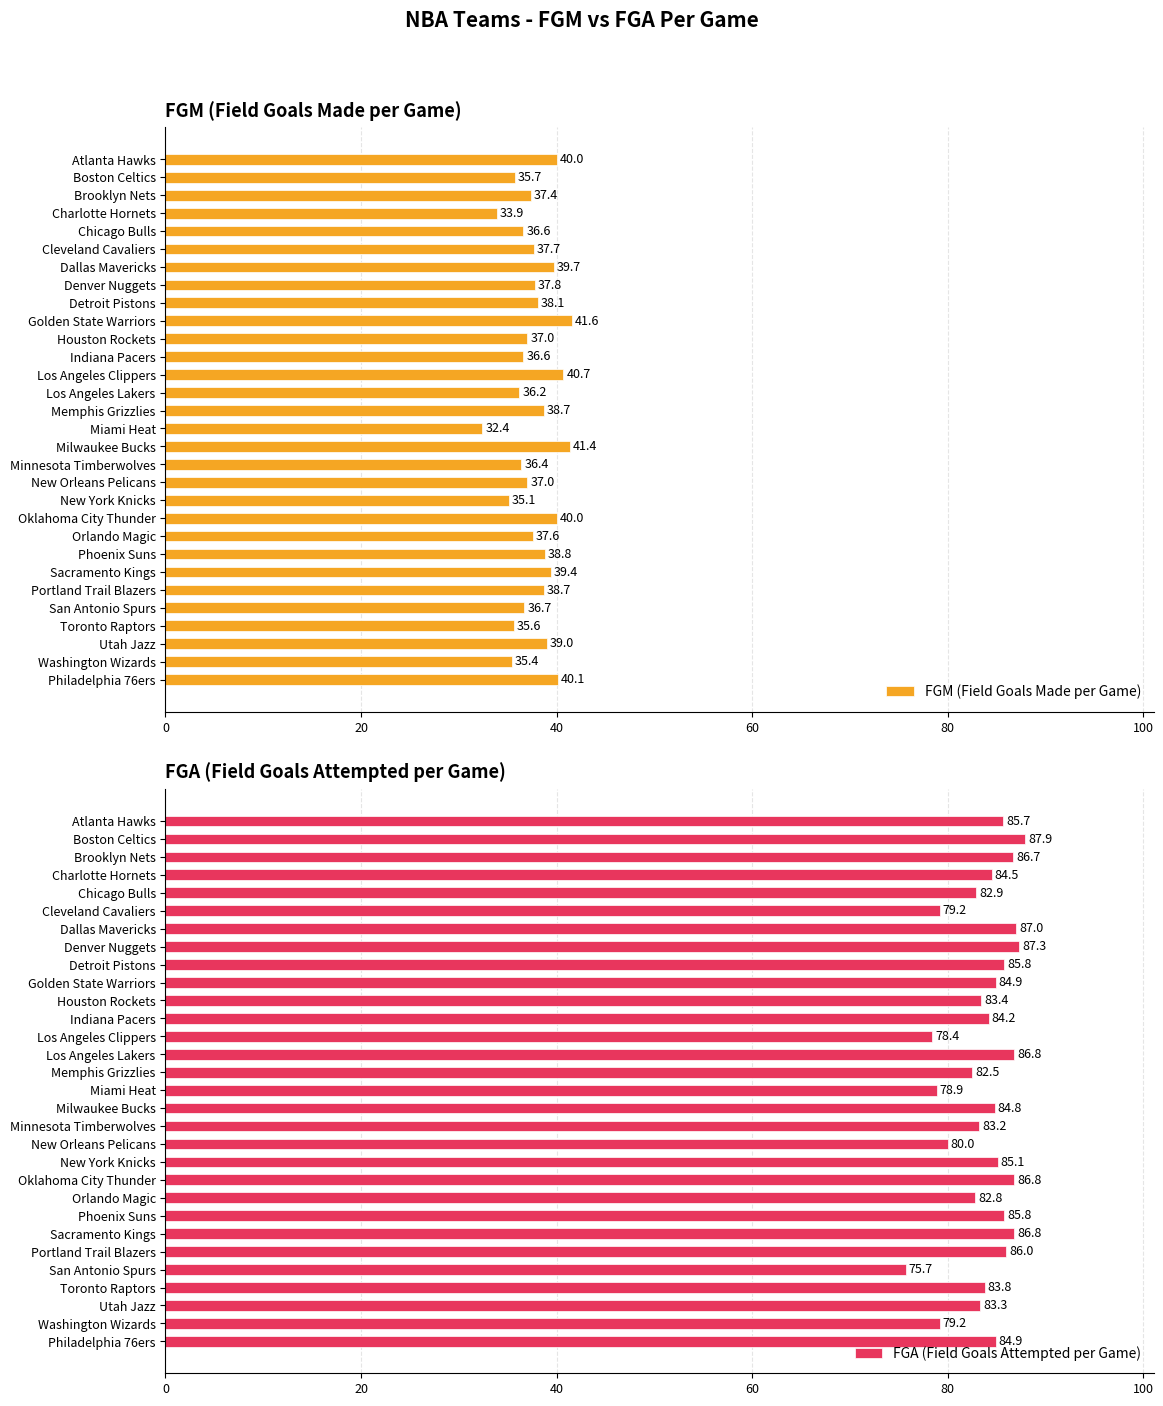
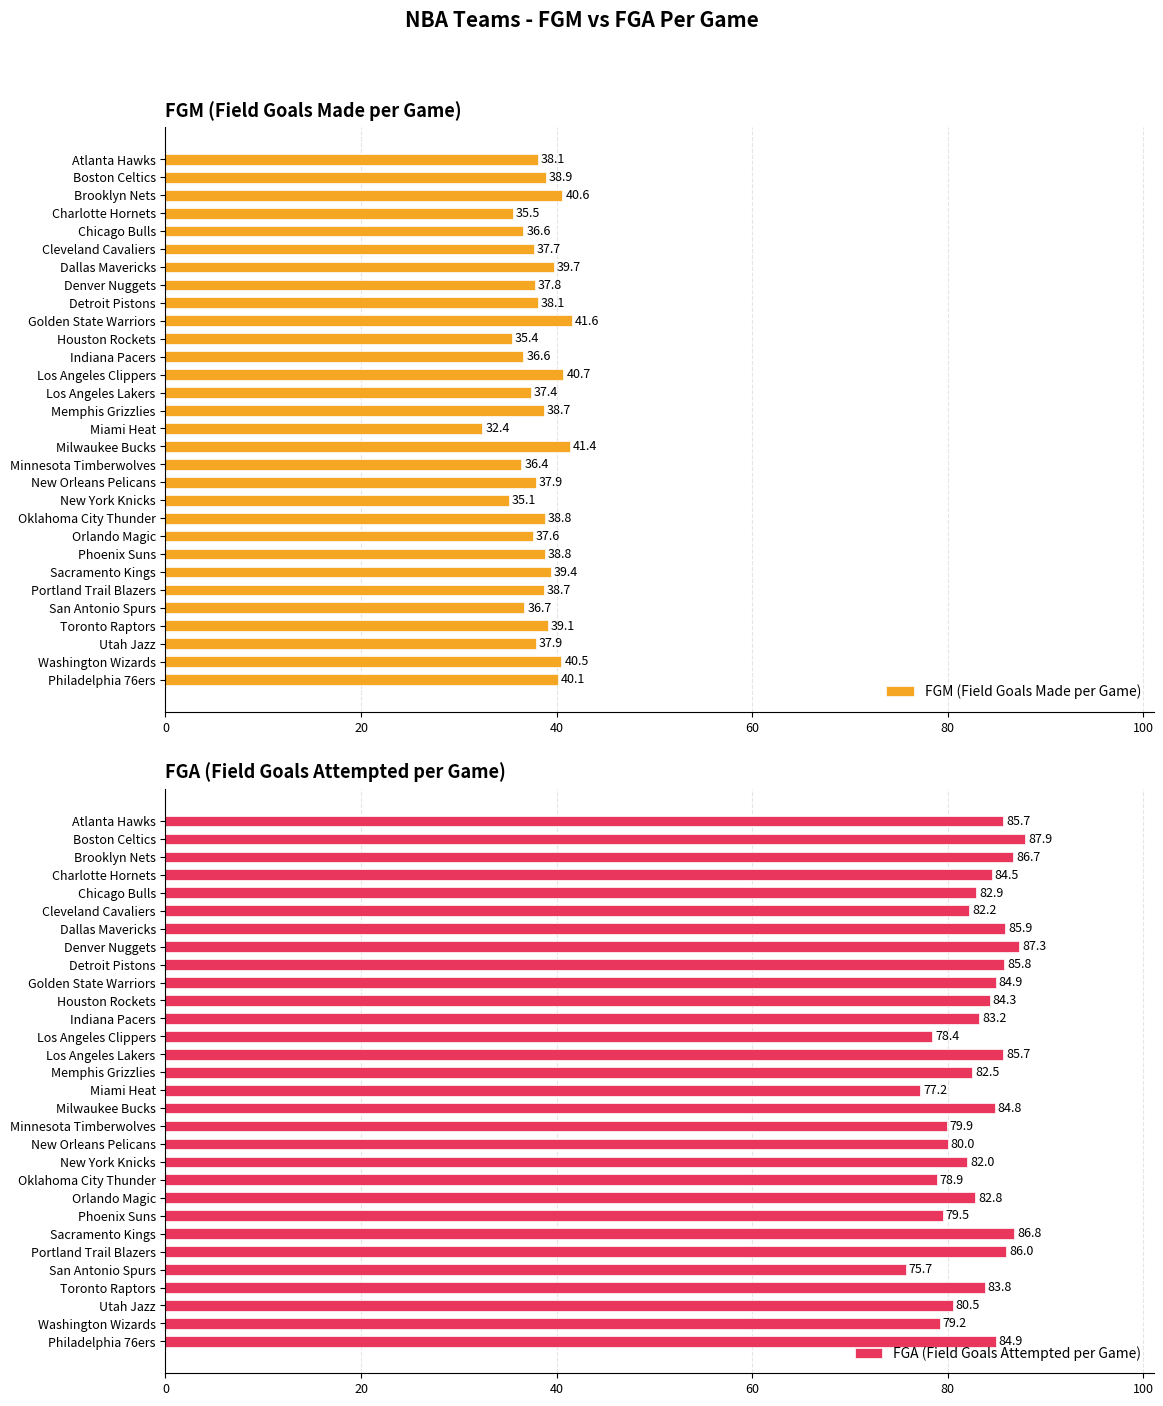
  {
    "FGM (Field Goals Made per Game)": {
-     "Atlanta Hawks": 40.0,
-     "Boston Celtics": 35.7,
-     "Brooklyn Nets": 37.4,
-     "Charlotte Hornets": 33.9,
+     "Atlanta Hawks": 38.1,
+     "Boston Celtics": 38.9,
+     "Brooklyn Nets": 40.6,
+     "Charlotte Hornets": 35.5,
      "Chicago Bulls": 36.6,
      "Cleveland Cavaliers": 37.7,
      "Dallas Mavericks": 39.7,
      "Denver Nuggets": 37.8,
      "Detroit Pistons": 38.1,
      "Golden State Warriors": 41.6,
-     "Houston Rockets": 37.0,
+     "Houston Rockets": 35.4,
      "Indiana Pacers": 36.6,
      "Los Angeles Clippers": 40.7,
-     "Los Angeles Lakers": 36.2,
+     "Los Angeles Lakers": 37.4,
      "Memphis Grizzlies": 38.7,
      "Miami Heat": 32.4,
      "Milwaukee Bucks": 41.4,
      "Minnesota Timberwolves": 36.4,
-     "New Orleans Pelicans": 37.0,
+     "New Orleans Pelicans": 37.9,
      "New York Knicks": 35.1,
-     "Oklahoma City Thunder": 40.0,
+     "Oklahoma City Thunder": 38.8,
      "Orlando Magic": 37.6,
      "Phoenix Suns": 38.8,
      "Sacramento Kings": 39.4,
      "Portland Trail Blazers": 38.7,
      "San Antonio Spurs": 36.7,
-     "Toronto Raptors": 35.6,
-     "Utah Jazz": 39.0,
-     "Washington Wizards": 35.4,
+     "Toronto Raptors": 39.1,
+     "Utah Jazz": 37.9,
+     "Washington Wizards": 40.5,
      "Philadelphia 76ers": 40.1
    },
    "FGA (Field Goals Attempted per Game)": {
      "Atlanta Hawks": 85.7,
      "Boston Celtics": 87.9,
      "Brooklyn Nets": 86.7,
      "Charlotte Hornets": 84.5,
      "Chicago Bulls": 82.9,
-     "Cleveland Cavaliers": 79.2,
-     "Dallas Mavericks": 87.0,
+     "Cleveland Cavaliers": 82.2,
+     "Dallas Mavericks": 85.9,
      "Denver Nuggets": 87.3,
      "Detroit Pistons": 85.8,
      "Golden State Warriors": 84.9,
-     "Houston Rockets": 83.4,
-     "Indiana Pacers": 84.2,
+     "Houston Rockets": 84.3,
+     "Indiana Pacers": 83.2,
      "Los Angeles Clippers": 78.4,
-     "Los Angeles Lakers": 86.8,
+     "Los Angeles Lakers": 85.7,
      "Memphis Grizzlies": 82.5,
-     "Miami Heat": 78.9,
+     "Miami Heat": 77.2,
      "Milwaukee Bucks": 84.8,
-     "Minnesota Timberwolves": 83.2,
+     "Minnesota Timberwolves": 79.9,
      "New Orleans Pelicans": 80.0,
-     "New York Knicks": 85.1,
-     "Oklahoma City Thunder": 86.8,
+     "New York Knicks": 82.0,
+     "Oklahoma City Thunder": 78.9,
      "Orlando Magic": 82.8,
-     "Phoenix Suns": 85.8,
+     "Phoenix Suns": 79.5,
      "Sacramento Kings": 86.8,
      "Portland Trail Blazers": 86.0,
      "San Antonio Spurs": 75.7,
      "Toronto Raptors": 83.8,
-     "Utah Jazz": 83.3,
+     "Utah Jazz": 80.5,
      "Washington Wizards": 79.2,
      "Philadelphia 76ers": 84.9
    }
  }
